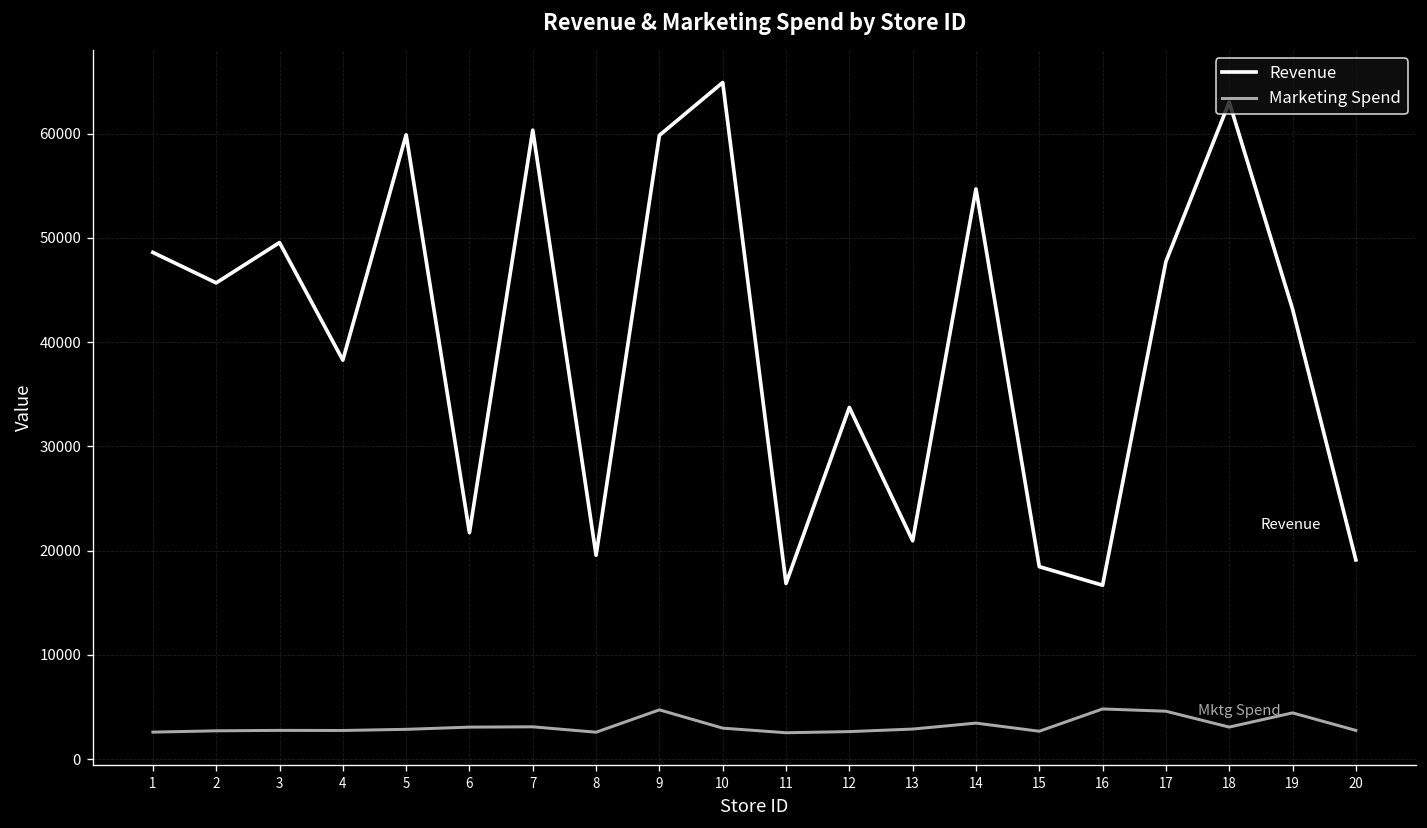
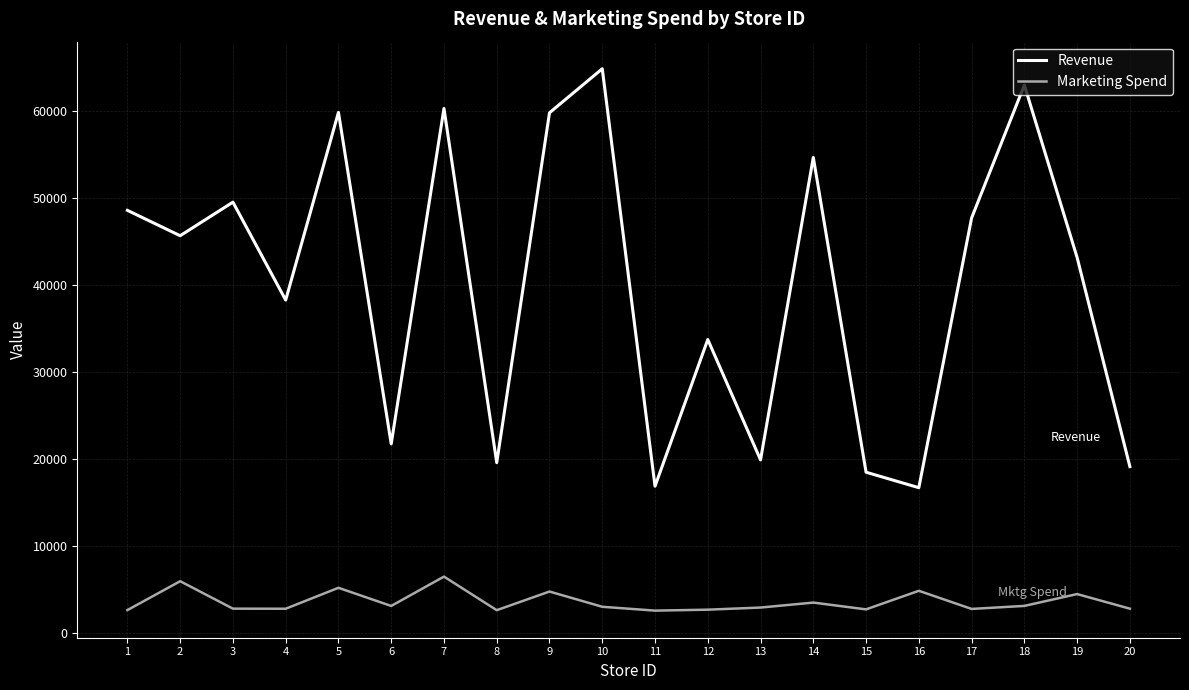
  {
    "Revenue": {
      "1": 49000,
      "2": 46000,
      "3": 50000,
      "4": 38000,
      "5": 60000,
      "6": 22000,
      "7": 60000,
      "8": 20000,
      "9": 60000,
      "10": 65000,
      "11": 17000,
      "12": 34000,
-     "13": 21000,
+     "13": 20000,
      "14": 55000,
      "15": 18000,
      "16": 17000,
      "17": 48000,
      "19": 43000,
      "20": 19000
    },
    "Marketing Spend": {
      "1": 3000,
-     "2": 3000,
+     "2": 6000,
      "3": 3000,
      "4": 3000,
-     "5": 3000,
+     "5": 5000,
      "6": 3000,
-     "7": 3000,
+     "7": 6000,
      "8": 3000,
      "9": 5000,
      "10": 3000,
      "11": 3000,
      "12": 3000,
      "13": 3000,
      "14": 3000,
      "15": 3000,
      "16": 5000,
-     "17": 5000,
+     "17": 3000,
      "18": 3000,
      "19": 4000,
      "20": 3000
    }
  }
